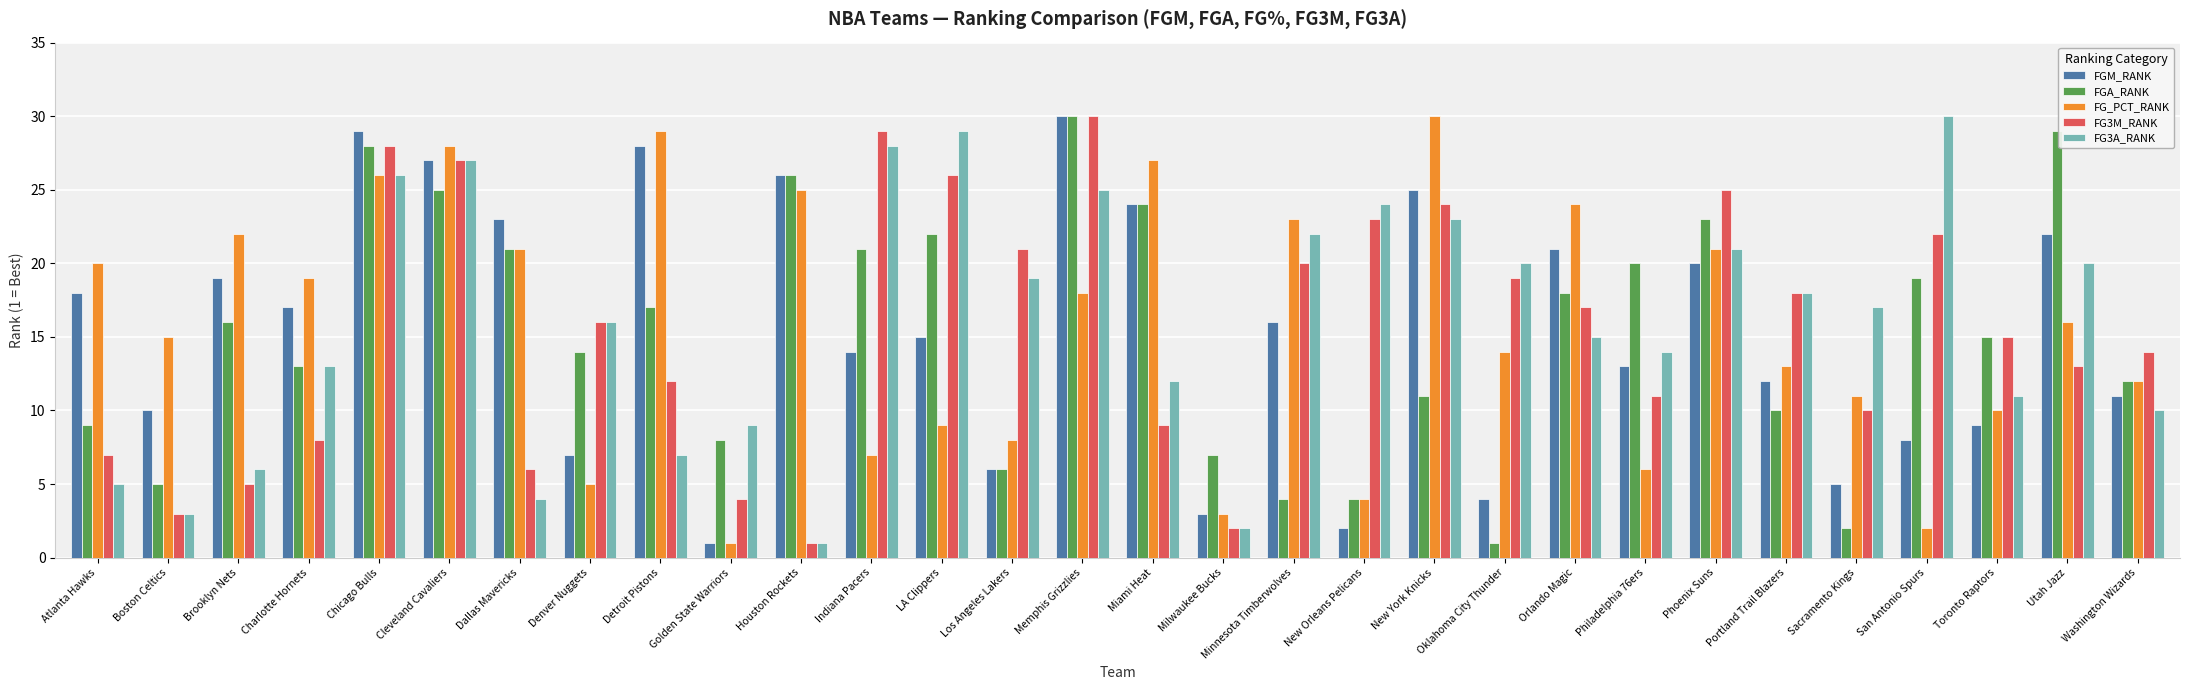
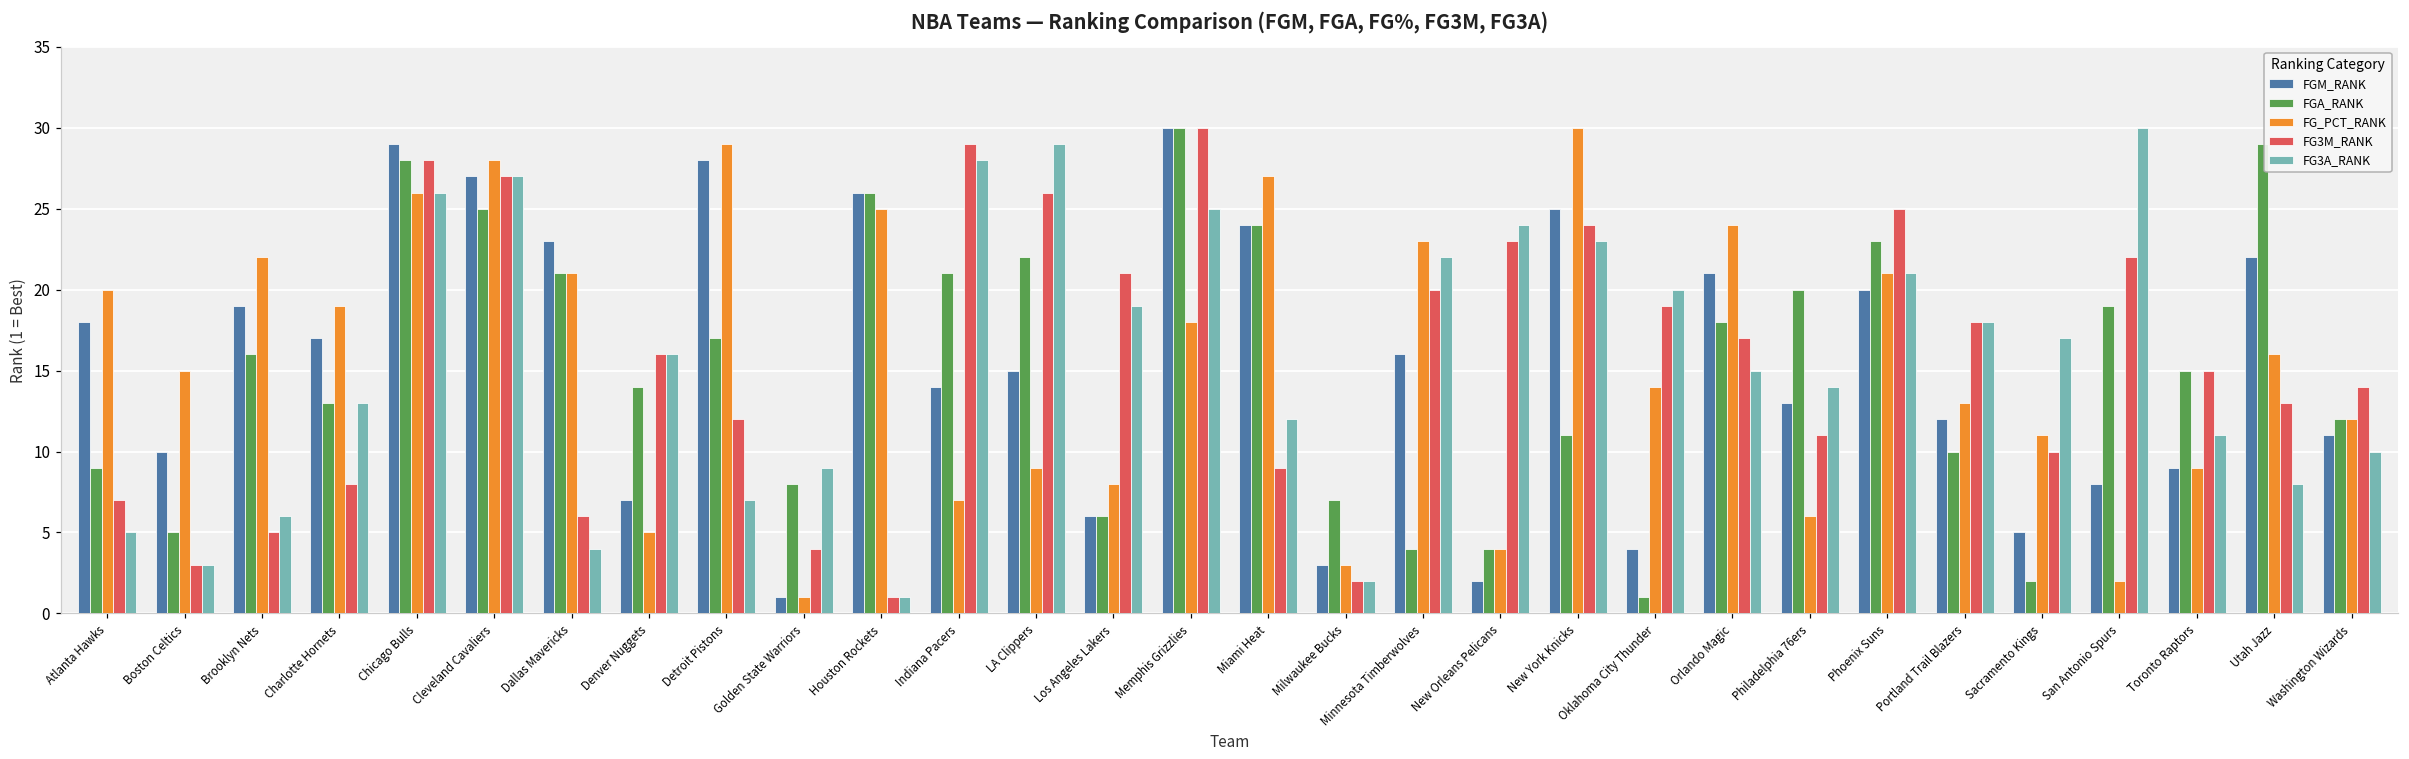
  {
    "FGM_RANK": {
      "Atlanta Hawks": 18,
      "Boston Celtics": 10,
      "Brooklyn Nets": 19,
      "Charlotte Hornets": 17,
      "Chicago Bulls": 29,
      "Cleveland Cavaliers": 27,
      "Dallas Mavericks": 23,
      "Denver Nuggets": 7,
      "Detroit Pistons": 28,
      "Golden State Warriors": 1,
      "Houston Rockets": 26,
      "Indiana Pacers": 14,
      "LA Clippers": 15,
      "Los Angeles Lakers": 6,
      "Memphis Grizzlies": 30,
      "Miami Heat": 24,
      "Milwaukee Bucks": 3,
      "Minnesota Timberwolves": 16,
      "New Orleans Pelicans": 2,
      "New York Knicks": 25,
      "Oklahoma City Thunder": 4,
      "Orlando Magic": 21,
      "Philadelphia 76ers": 13,
      "Phoenix Suns": 20,
      "Portland Trail Blazers": 12,
      "Sacramento Kings": 5,
      "San Antonio Spurs": 8,
      "Toronto Raptors": 9,
      "Utah Jazz": 22,
      "Washington Wizards": 11
    },
    "FGA_RANK": {
      "Atlanta Hawks": 9,
      "Boston Celtics": 5,
      "Brooklyn Nets": 16,
      "Charlotte Hornets": 13,
      "Chicago Bulls": 28,
      "Cleveland Cavaliers": 25,
      "Dallas Mavericks": 21,
      "Denver Nuggets": 14,
      "Detroit Pistons": 17,
      "Golden State Warriors": 8,
      "Houston Rockets": 26,
      "Indiana Pacers": 21,
      "LA Clippers": 22,
      "Los Angeles Lakers": 6,
      "Memphis Grizzlies": 30,
      "Miami Heat": 24,
      "Milwaukee Bucks": 7,
      "Minnesota Timberwolves": 4,
      "New Orleans Pelicans": 4,
      "New York Knicks": 11,
      "Oklahoma City Thunder": 1,
      "Orlando Magic": 18,
      "Philadelphia 76ers": 20,
      "Phoenix Suns": 23,
      "Portland Trail Blazers": 10,
      "Sacramento Kings": 2,
      "San Antonio Spurs": 19,
      "Toronto Raptors": 15,
      "Utah Jazz": 29,
      "Washington Wizards": 12
    },
    "FG_PCT_RANK": {
      "Atlanta Hawks": 20,
      "Boston Celtics": 15,
      "Brooklyn Nets": 22,
      "Charlotte Hornets": 19,
      "Chicago Bulls": 26,
      "Cleveland Cavaliers": 28,
      "Dallas Mavericks": 21,
      "Denver Nuggets": 5,
      "Detroit Pistons": 29,
      "Golden State Warriors": 1,
      "Houston Rockets": 25,
      "Indiana Pacers": 7,
      "LA Clippers": 9,
      "Los Angeles Lakers": 8,
      "Memphis Grizzlies": 18,
      "Miami Heat": 27,
      "Milwaukee Bucks": 3,
      "Minnesota Timberwolves": 23,
      "New Orleans Pelicans": 4,
      "New York Knicks": 30,
      "Oklahoma City Thunder": 14,
      "Orlando Magic": 24,
      "Philadelphia 76ers": 6,
      "Phoenix Suns": 21,
      "Portland Trail Blazers": 13,
      "Sacramento Kings": 11,
      "San Antonio Spurs": 2,
-     "Toronto Raptors": 10,
+     "Toronto Raptors": 9,
      "Utah Jazz": 16,
      "Washington Wizards": 12
    },
    "FG3M_RANK": {
      "Atlanta Hawks": 7,
      "Boston Celtics": 3,
      "Brooklyn Nets": 5,
      "Charlotte Hornets": 8,
      "Chicago Bulls": 28,
      "Cleveland Cavaliers": 27,
      "Dallas Mavericks": 6,
      "Denver Nuggets": 16,
      "Detroit Pistons": 12,
      "Golden State Warriors": 4,
      "Houston Rockets": 1,
      "Indiana Pacers": 29,
      "LA Clippers": 26,
      "Los Angeles Lakers": 21,
      "Memphis Grizzlies": 30,
      "Miami Heat": 9,
      "Milwaukee Bucks": 2,
      "Minnesota Timberwolves": 20,
      "New Orleans Pelicans": 23,
      "New York Knicks": 24,
      "Oklahoma City Thunder": 19,
      "Orlando Magic": 17,
      "Philadelphia 76ers": 11,
      "Phoenix Suns": 25,
      "Portland Trail Blazers": 18,
      "Sacramento Kings": 10,
      "San Antonio Spurs": 22,
      "Toronto Raptors": 15,
      "Utah Jazz": 13,
      "Washington Wizards": 14
    },
    "FG3A_RANK": {
      "Atlanta Hawks": 5,
      "Boston Celtics": 3,
      "Brooklyn Nets": 6,
      "Charlotte Hornets": 13,
      "Chicago Bulls": 26,
      "Cleveland Cavaliers": 27,
      "Dallas Mavericks": 4,
      "Denver Nuggets": 16,
      "Detroit Pistons": 7,
      "Golden State Warriors": 9,
      "Houston Rockets": 1,
      "Indiana Pacers": 28,
      "LA Clippers": 29,
      "Los Angeles Lakers": 19,
      "Memphis Grizzlies": 25,
      "Miami Heat": 12,
      "Milwaukee Bucks": 2,
      "Minnesota Timberwolves": 22,
      "New Orleans Pelicans": 24,
      "New York Knicks": 23,
      "Oklahoma City Thunder": 20,
      "Orlando Magic": 15,
      "Philadelphia 76ers": 14,
      "Phoenix Suns": 21,
      "Portland Trail Blazers": 18,
      "Sacramento Kings": 17,
      "San Antonio Spurs": 30,
      "Toronto Raptors": 11,
-     "Utah Jazz": 20,
+     "Utah Jazz": 8,
      "Washington Wizards": 10
    }
  }
